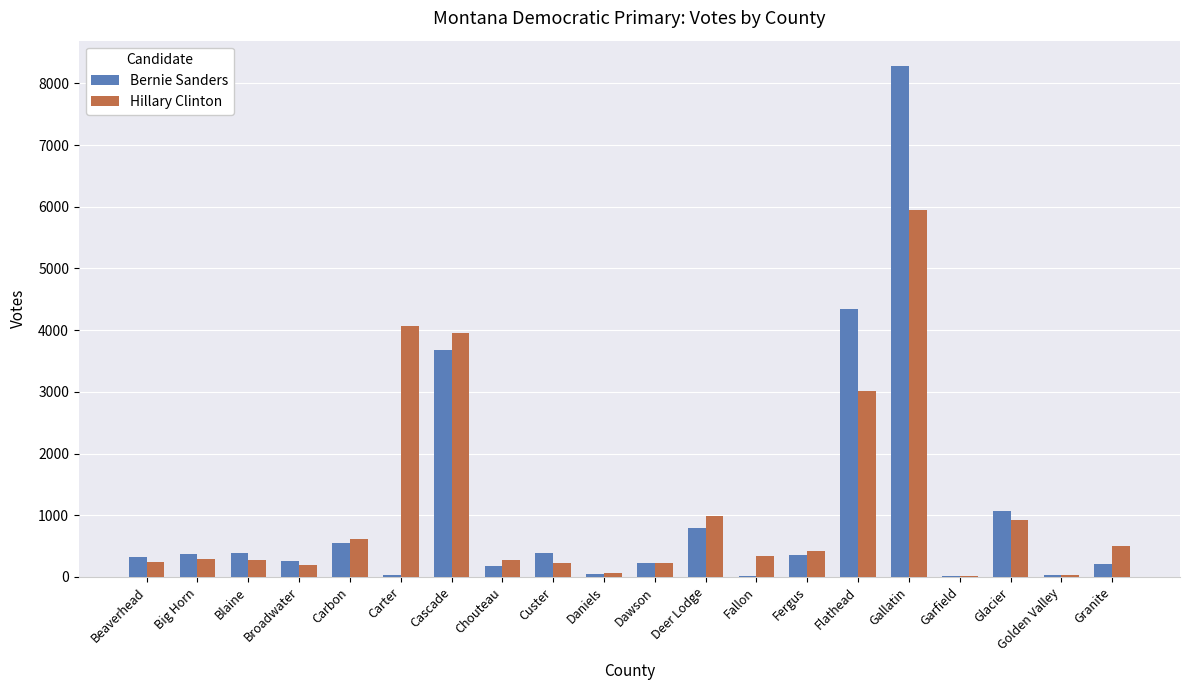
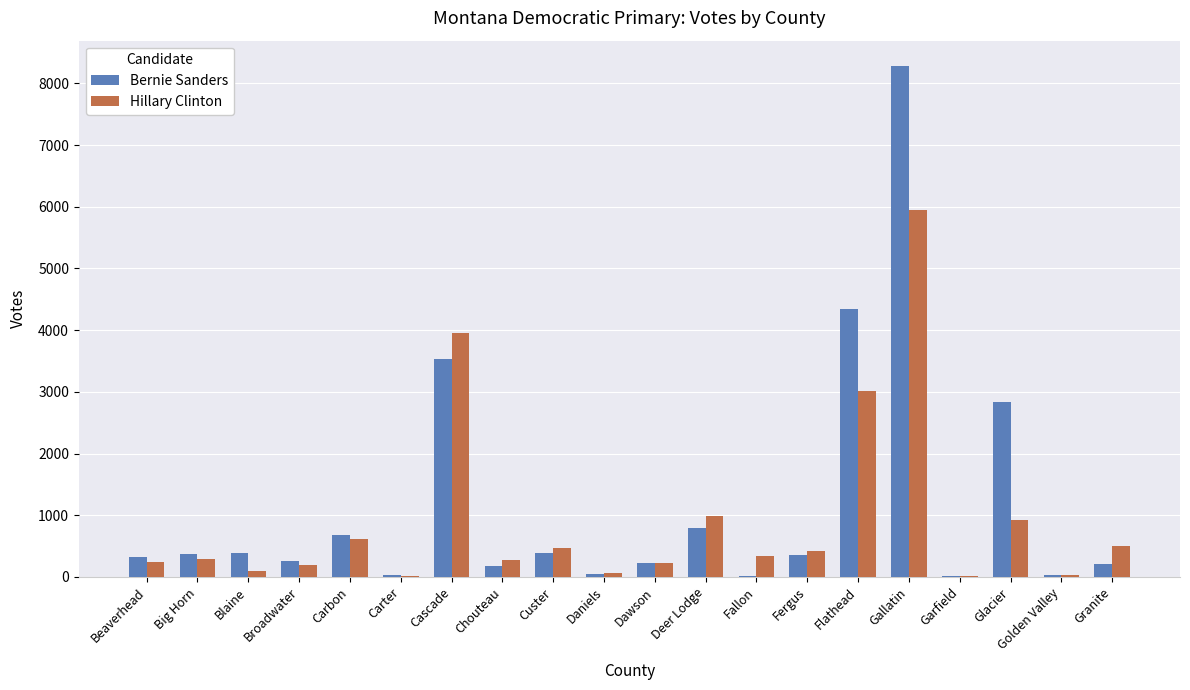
  {
    "Bernie Sanders": {
      "Beaverhead": 300,
      "Big Horn": 400,
      "Blaine": 400,
      "Broadwater": 300,
-     "Carbon": 600,
-     "Cascade": 3700,
+     "Carbon": 700,
+     "Cascade": 3500,
      "Chouteau": 200,
      "Custer": 400,
      "Daniels": 0,
      "Dawson": 200,
      "Deer Lodge": 800,
      "Fergus": 400,
      "Flathead": 4300,
      "Gallatin": 8300,
-     "Glacier": 1100,
+     "Glacier": 2800,
      "Granite": 200
    },
    "Hillary Clinton": {
      "Beaverhead": 200,
      "Big Horn": 300,
-     "Blaine": 300,
+     "Blaine": 100,
      "Broadwater": 200,
      "Carbon": 600,
-     "Carter": 4100,
+     "Carter": 0,
      "Cascade": 4000,
      "Chouteau": 300,
-     "Custer": 200,
+     "Custer": 500,
      "Daniels": 100,
      "Dawson": 200,
      "Deer Lodge": 1000,
      "Fallon": 300,
      "Fergus": 400,
      "Flathead": 3000,
      "Gallatin": 6000,
      "Glacier": 900,
      "Granite": 500
    }
  }
